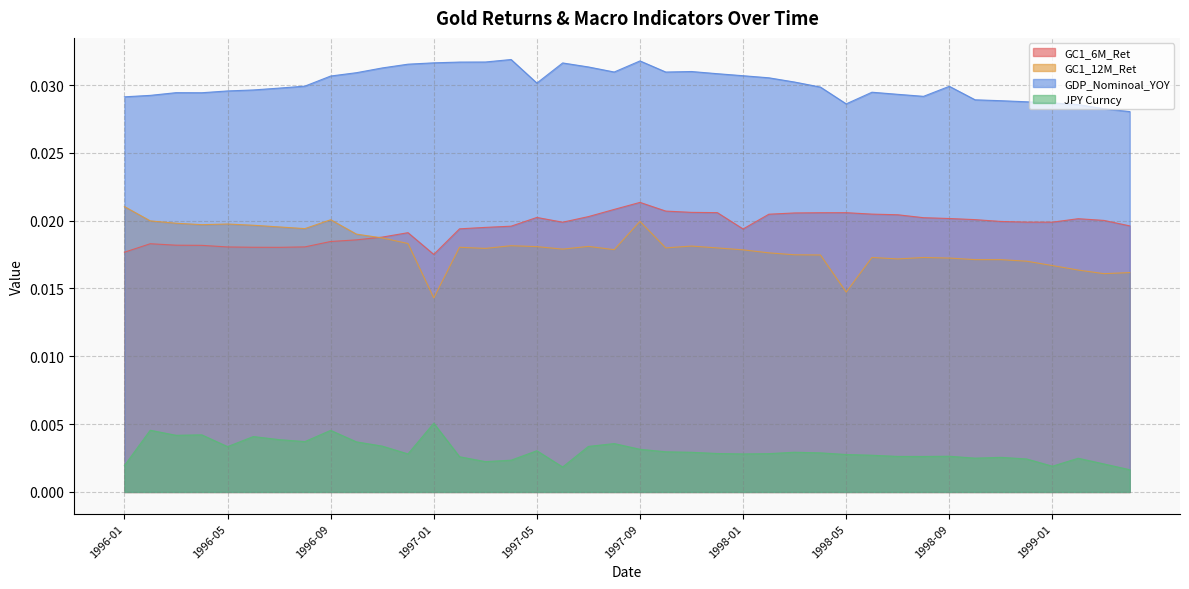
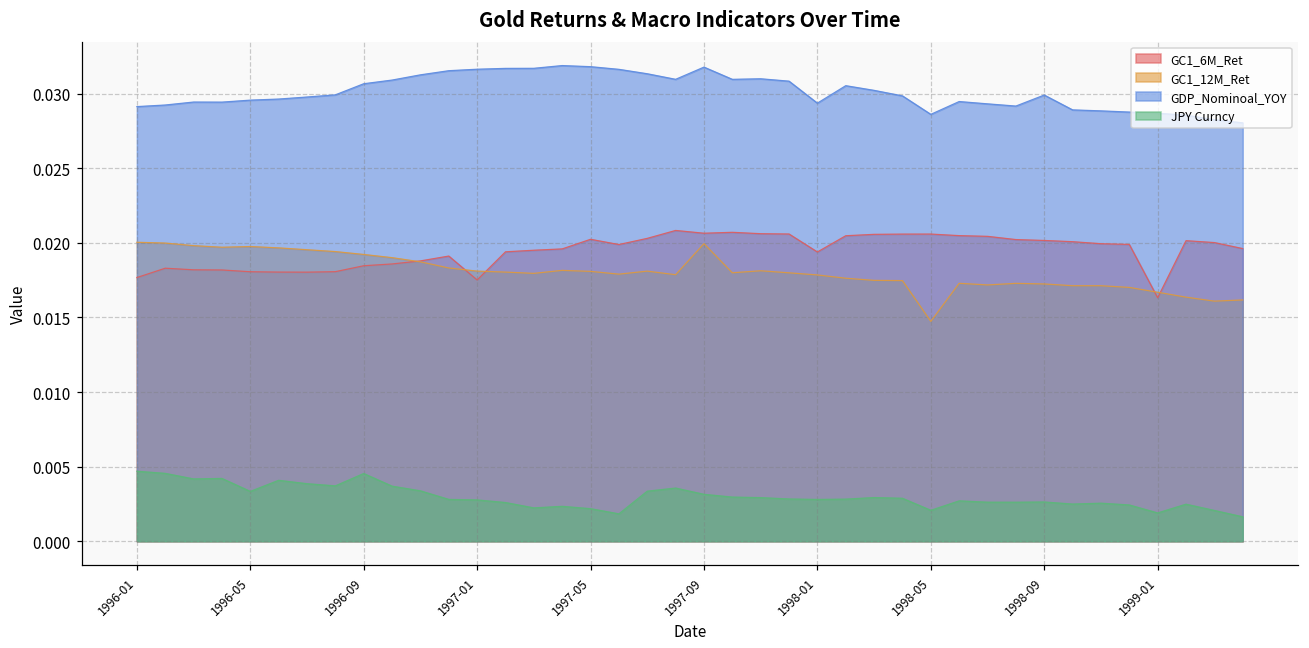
  {
    "GC1_6M_Ret": {
      "1996-01": 0.0177,
      "1996-05": 0.0181,
      "1996-09": 0.0185,
      "1997-01": 0.0175,
      "1997-05": 0.0202,
-     "1997-09": 0.0213,
+     "1997-09": 0.0206,
      "1998-01": 0.0194,
      "1998-05": 0.0206,
      "1998-09": 0.0202,
-     "1999-01": 0.0199
+     "1999-01": 0.0163
    },
    "GC1_12M_Ret": {
-     "1996-01": 0.0210,
+     "1996-01": 0.0200,
      "1996-05": 0.0198,
-     "1996-09": 0.0201,
-     "1997-01": 0.0143,
+     "1996-09": 0.0192,
+     "1997-01": 0.0181,
      "1997-05": 0.0181,
      "1997-09": 0.0199,
      "1998-01": 0.0178,
      "1998-05": 0.0147,
      "1998-09": 0.0172,
      "1999-01": 0.0167
    },
    "GDP_Nominoal_YOY": {
      "1996-01": 0.0291,
      "1996-05": 0.0296,
      "1996-09": 0.0307,
      "1997-01": 0.0316,
-     "1997-05": 0.0301,
+     "1997-05": 0.0318,
      "1997-09": 0.0318,
-     "1998-01": 0.0307,
+     "1998-01": 0.0294,
      "1998-05": 0.0286,
      "1998-09": 0.0299
    },
    "JPY Curncy": {
-     "1996-01": 0.0019,
+     "1996-01": 0.0047,
      "1996-05": 0.0033,
      "1996-09": 0.0045,
-     "1997-01": 0.0051,
-     "1997-05": 0.0030,
+     "1997-01": 0.0028,
+     "1997-05": 0.0022,
      "1997-09": 0.0031,
      "1998-01": 0.0028,
-     "1998-05": 0.0028,
+     "1998-05": 0.0021,
      "1998-09": 0.0026,
      "1999-01": 0.0019
    }
  }
